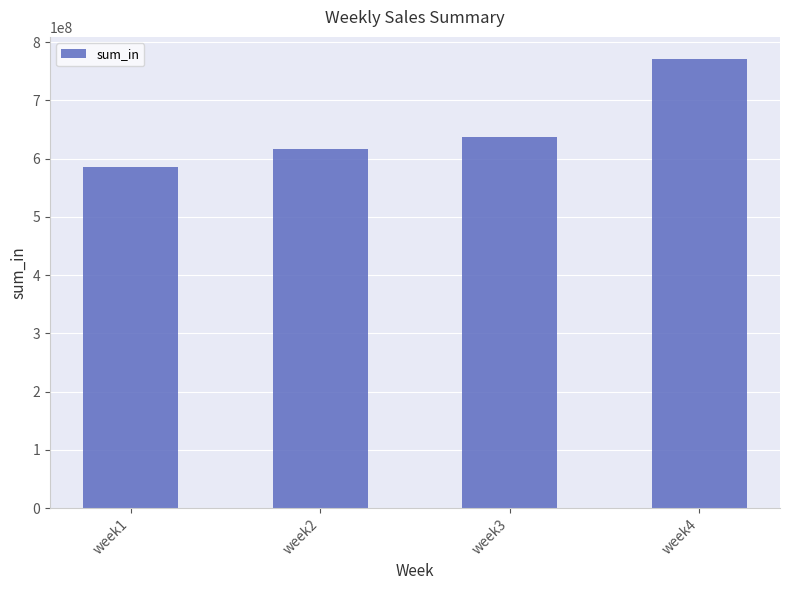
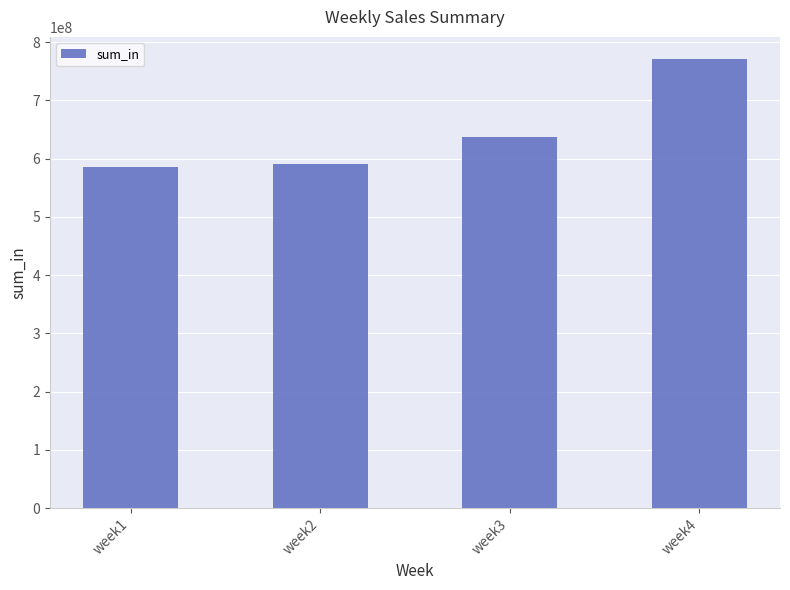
  {
    "week1": 590000000,
-   "week2": 620000000,
+   "week2": 590000000,
    "week3": 640000000,
    "week4": 770000000
  }
